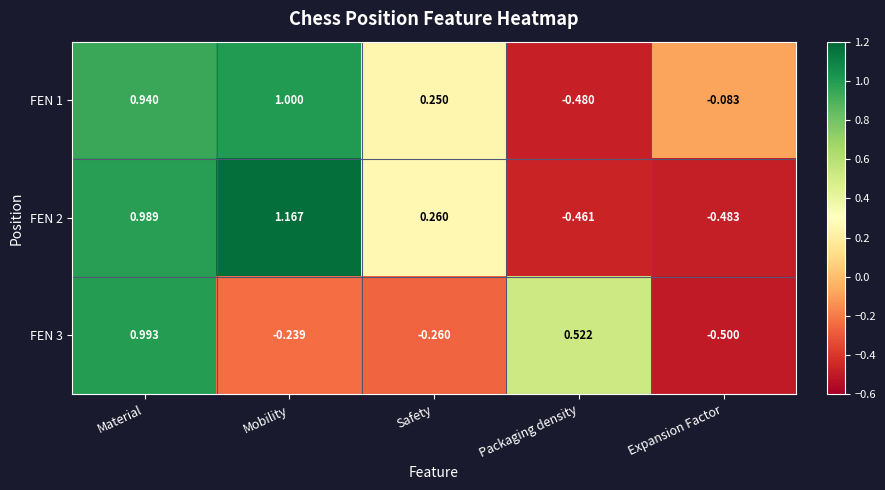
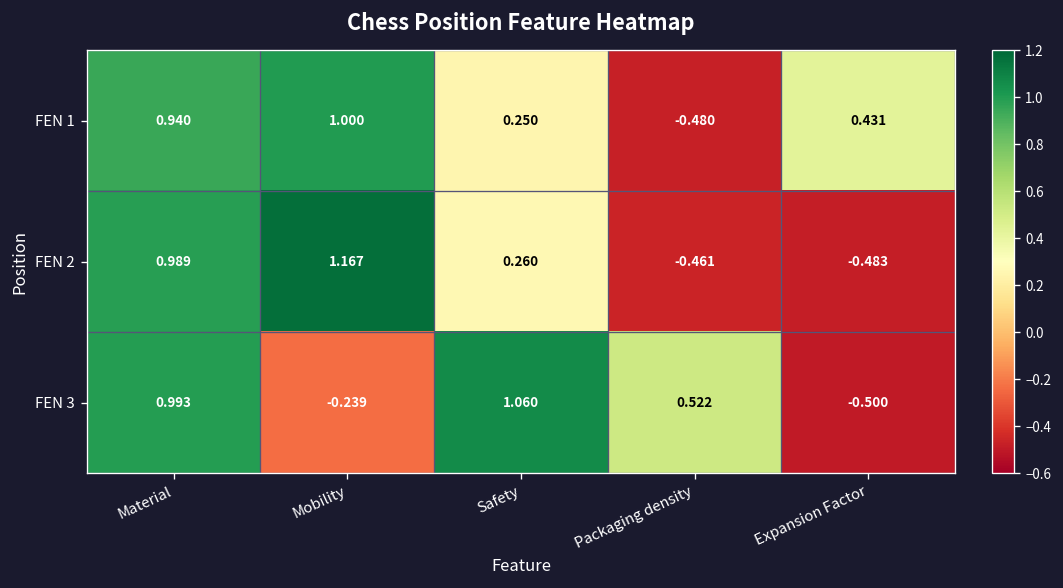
  {
    "FEN 1": {
      "Material": 0.940,
      "Mobility": 1.000,
      "Safety": 0.250,
      "Packaging density": -0.480,
-     "Expansion Factor": -0.083
+     "Expansion Factor": 0.431
    },
    "FEN 2": {
      "Material": 0.989,
      "Mobility": 1.167,
      "Safety": 0.260,
      "Packaging density": -0.461,
      "Expansion Factor": -0.483
    },
    "FEN 3": {
      "Material": 0.993,
      "Mobility": -0.239,
-     "Safety": -0.260,
+     "Safety": 1.060,
      "Packaging density": 0.522,
      "Expansion Factor": -0.500
    }
  }
